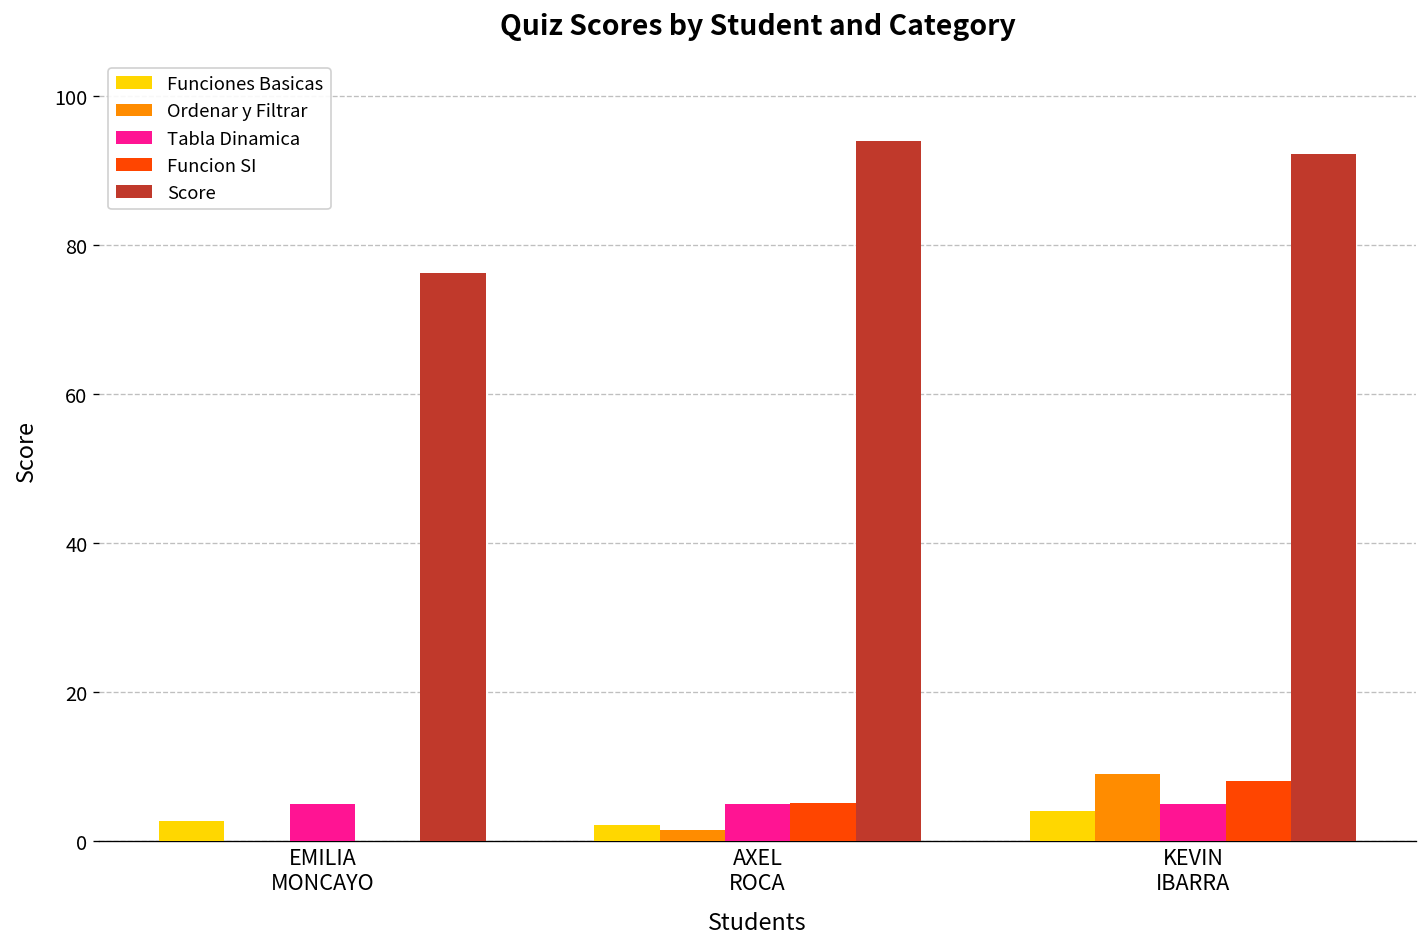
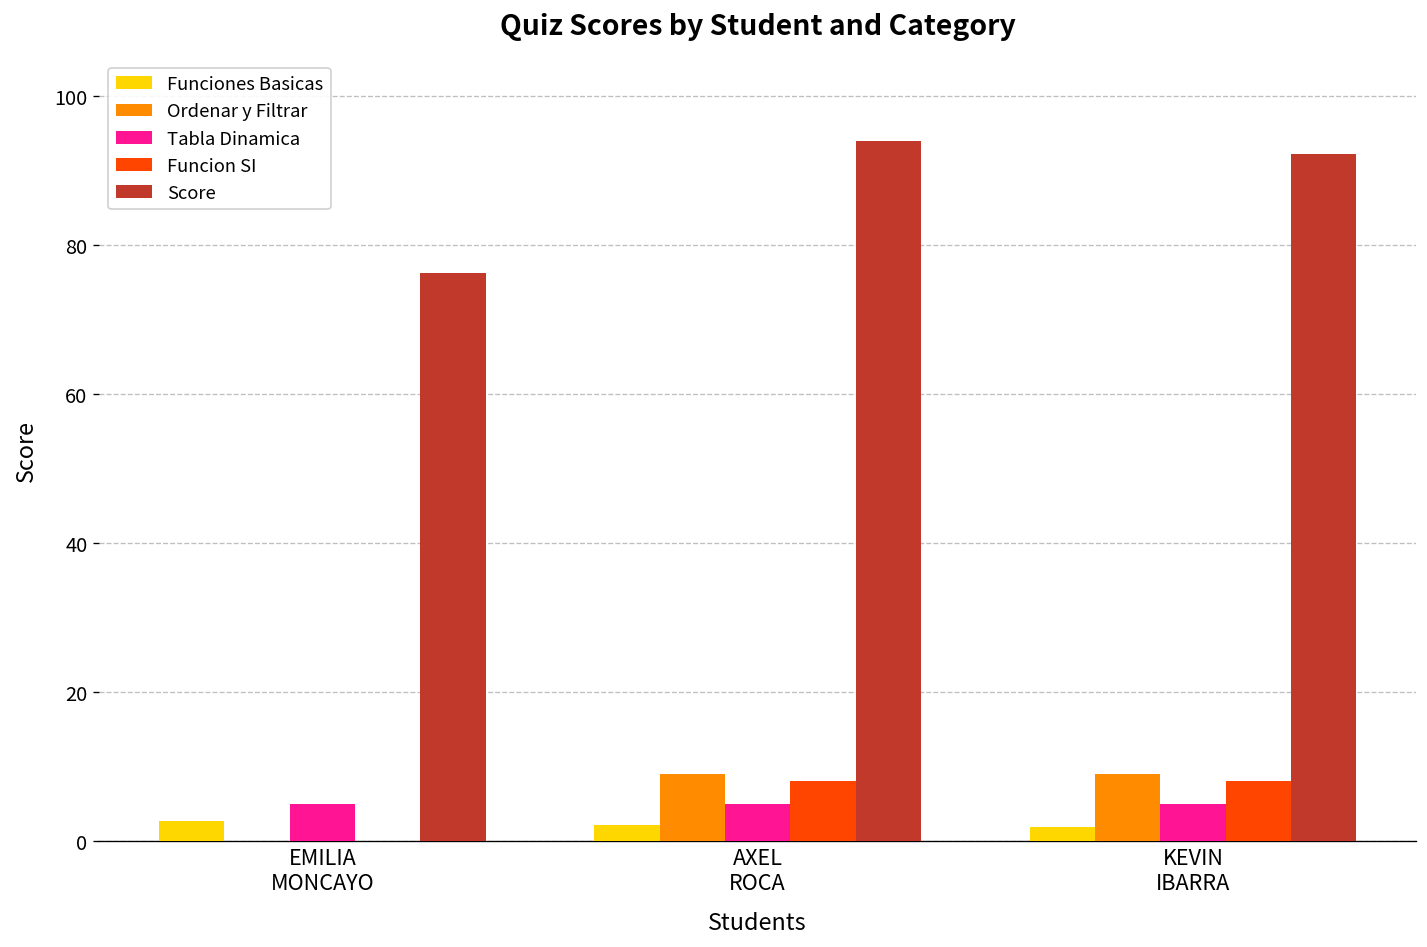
  {
    "Funciones Basicas": {
      "EMILIA MONCAYO": 3,
      "AXEL ROCA": 2,
-     "KEVIN IBARRA": 4
+     "KEVIN IBARRA": 2
    },
    "Ordenar y Filtrar": {
      "EMILIA MONCAYO": 0,
-     "AXEL ROCA": 2,
+     "AXEL ROCA": 9,
      "KEVIN IBARRA": 9
    },
    "Tabla Dinamica": {
      "EMILIA MONCAYO": 5,
      "AXEL ROCA": 5,
      "KEVIN IBARRA": 5
    },
    "Funcion SI": {
      "EMILIA MONCAYO": 0,
-     "AXEL ROCA": 5,
+     "AXEL ROCA": 8,
      "KEVIN IBARRA": 8
    },
    "Score": {
      "EMILIA MONCAYO": 76,
      "AXEL ROCA": 94,
      "KEVIN IBARRA": 92
    }
  }
